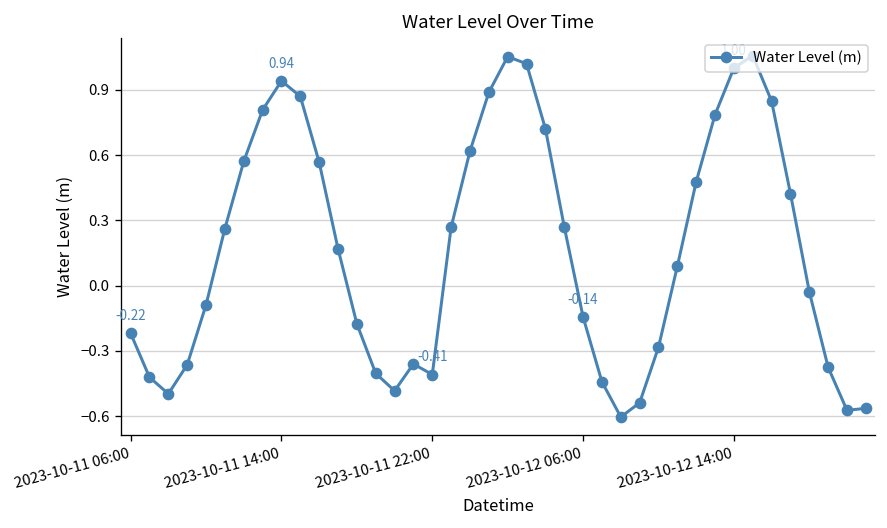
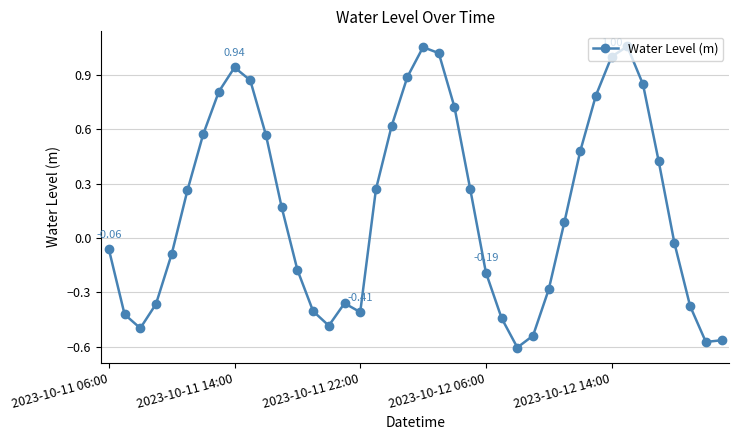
  {
-   "2023-10-11 06:00": -0.22,
+   "2023-10-11 06:00": -0.06,
    "2023-10-11 14:00": 0.94,
    "2023-10-11 22:00": -0.41,
-   "2023-10-12 06:00": -0.14
+   "2023-10-12 06:00": -0.19
  }
